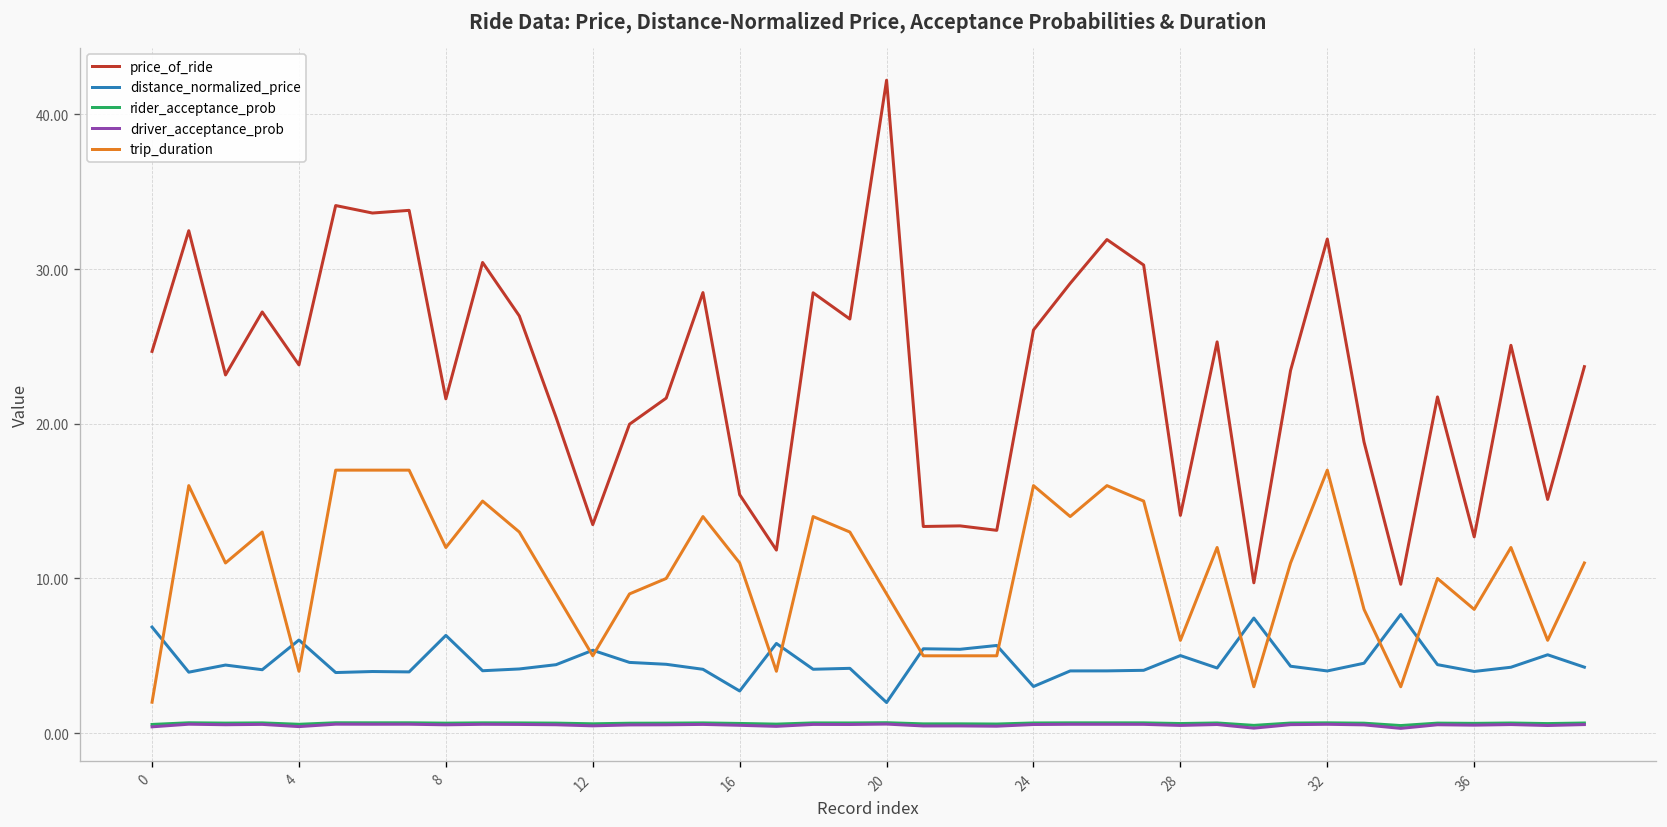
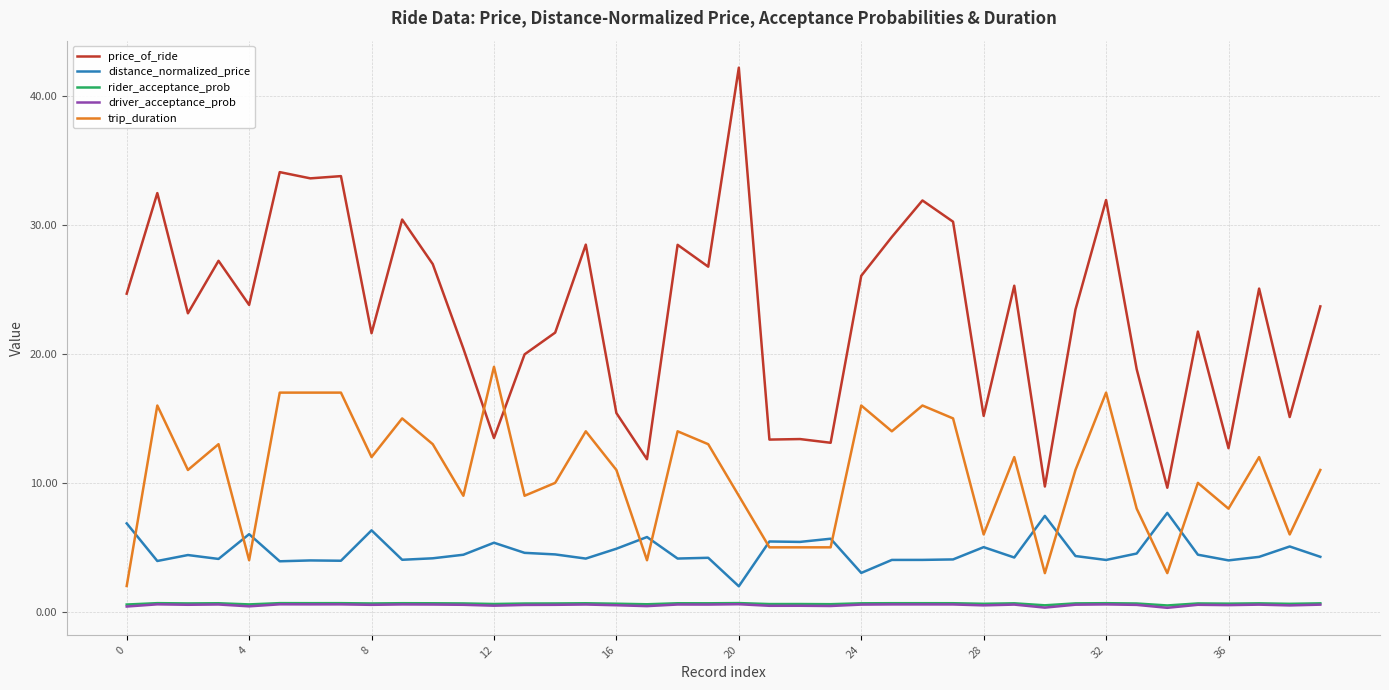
  {
    "price_of_ride": {
      "0": 24.7,
      "4": 23.8,
      "8": 21.6,
      "12": 13.5,
      "16": 15.4,
      "20": 42.2,
      "24": 26.1,
-     "28": 14.1,
+     "28": 15.2,
      "32": 31.9,
      "36": 12.7
    },
    "distance_normalized_price": {
      "0": 6.9,
      "4": 6.0,
      "8": 6.3,
      "12": 5.4,
-     "16": 2.7,
+     "16": 4.9,
      "20": 2.0,
      "24": 3.0,
      "28": 5.0,
      "32": 4.0,
      "36": 4.0
    },
    "trip_duration": {
      "0": 2,
      "4": 4,
      "8": 12,
-     "12": 5,
+     "12": 19,
      "16": 11,
      "20": 9,
      "24": 16,
      "28": 6,
      "32": 17,
      "36": 8
    }
  }
